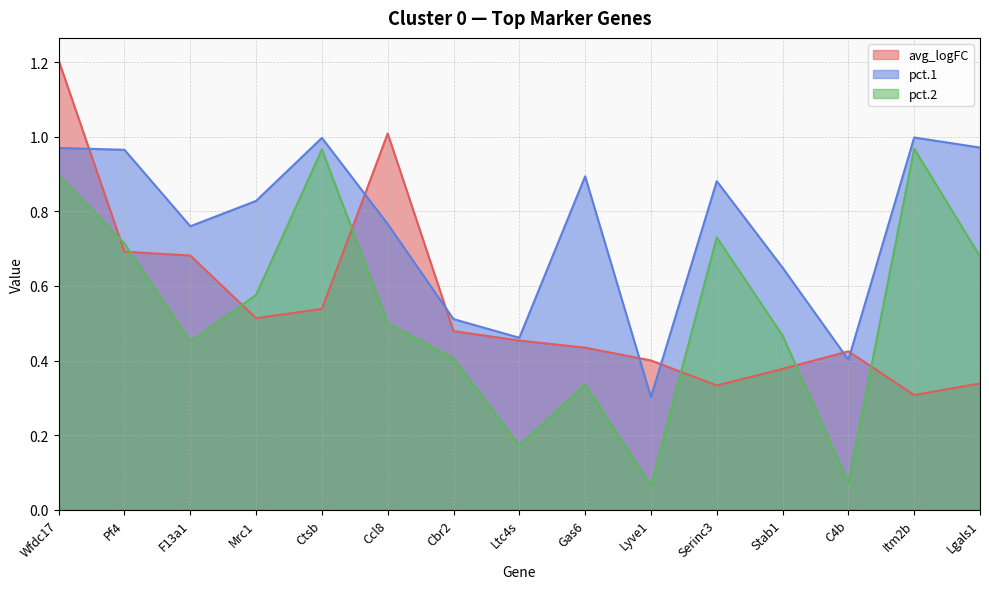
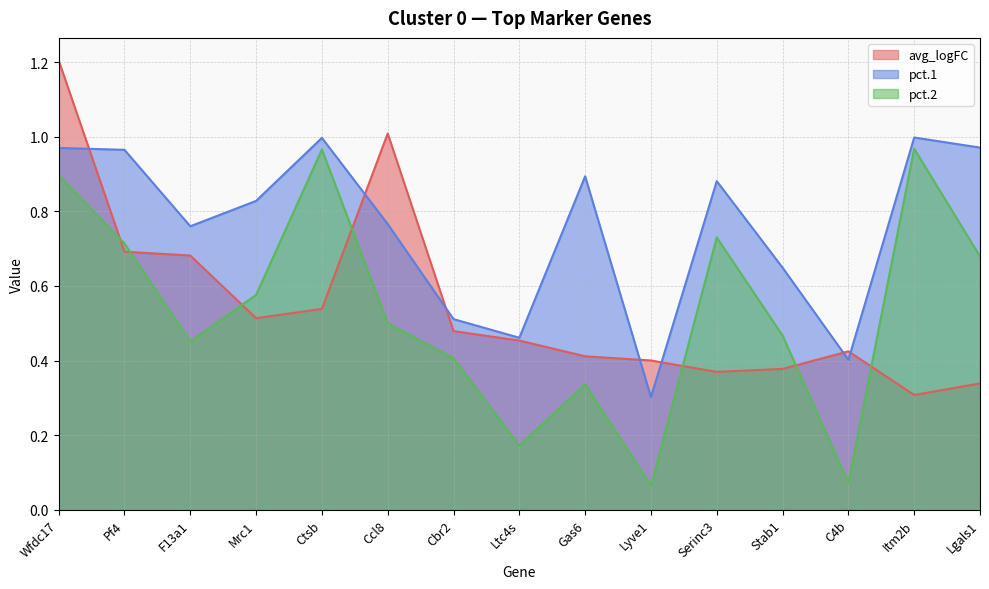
  {
    "avg_logFC": {
      "Wfdc17": 1.20,
      "Pf4": 0.69,
      "F13a1": 0.68,
      "Mrc1": 0.51,
      "Ctsb": 0.54,
      "Ccl8": 1.01,
      "Cbr2": 0.48,
      "Ltc4s": 0.45,
-     "Gas6": 0.43,
+     "Gas6": 0.41,
      "Lyve1": 0.40,
-     "Serinc3": 0.33,
+     "Serinc3": 0.37,
      "Stab1": 0.38,
      "C4b": 0.42,
      "Itm2b": 0.31,
      "Lgals1": 0.34
    },
    "pct.1": {
      "Wfdc17": 0.97,
      "Pf4": 0.97,
      "F13a1": 0.76,
      "Mrc1": 0.83,
      "Ctsb": 1.00,
      "Ccl8": 0.77,
      "Cbr2": 0.51,
      "Ltc4s": 0.46,
      "Gas6": 0.89,
      "Lyve1": 0.30,
      "Serinc3": 0.88,
      "Stab1": 0.65,
      "C4b": 0.40,
      "Itm2b": 1.00,
      "Lgals1": 0.97
    },
    "pct.2": {
      "Wfdc17": 0.90,
      "Pf4": 0.71,
      "F13a1": 0.45,
      "Mrc1": 0.58,
      "Ctsb": 0.97,
      "Ccl8": 0.50,
      "Cbr2": 0.41,
      "Ltc4s": 0.17,
      "Gas6": 0.34,
      "Lyve1": 0.06,
      "Serinc3": 0.73,
      "Stab1": 0.47,
      "C4b": 0.07,
      "Itm2b": 0.97,
      "Lgals1": 0.68
    }
  }
